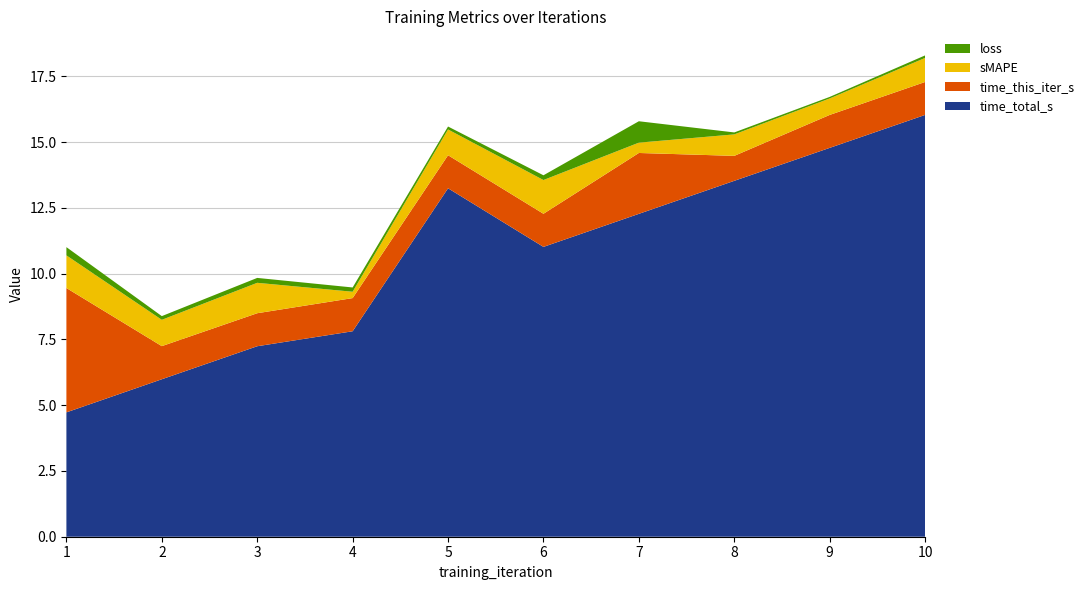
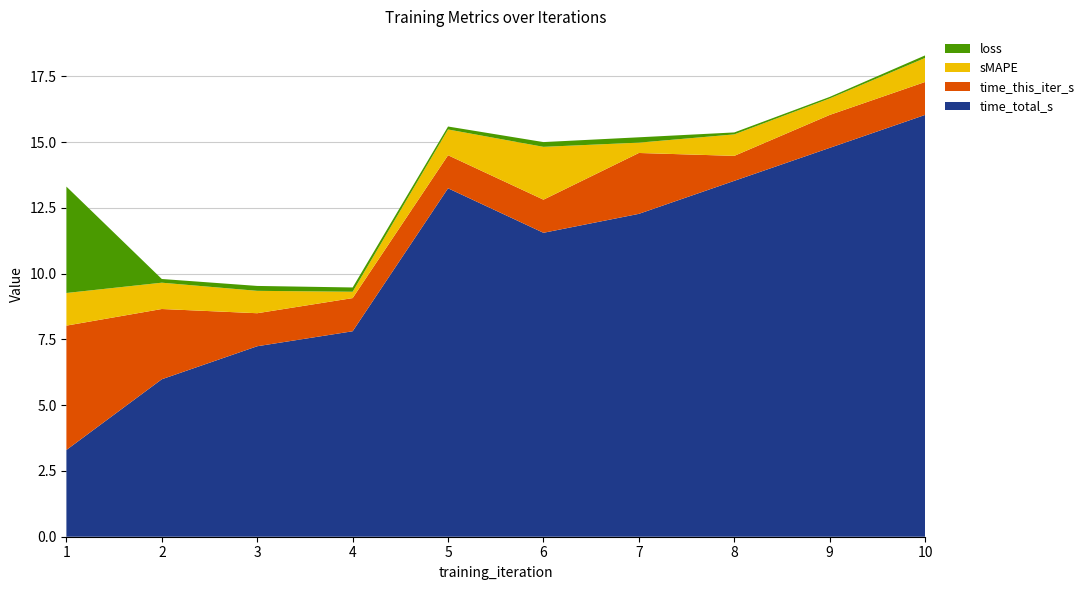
  {
    "time_total_s": {
-     "1": 4.7,
-     "6": 11.0
+     "1": 3.3,
+     "6": 11.6
    },
    "time_this_iter_s": {
-     "2": 1.3
+     "2": 2.7
    },
    "sMAPE": {
-     "3": 1.2,
-     "6": 1.3
+     "3": 0.9,
+     "6": 2.0
    },
    "loss": {
-     "1": 0.3,
+     "1": 4.0,
      "2": 0.1,
      "3": 0.2,
      "4": 0.2,
      "5": 0.1,
      "6": 0.2,
-     "7": 0.8
+     "7": 0.2
    }
  }
